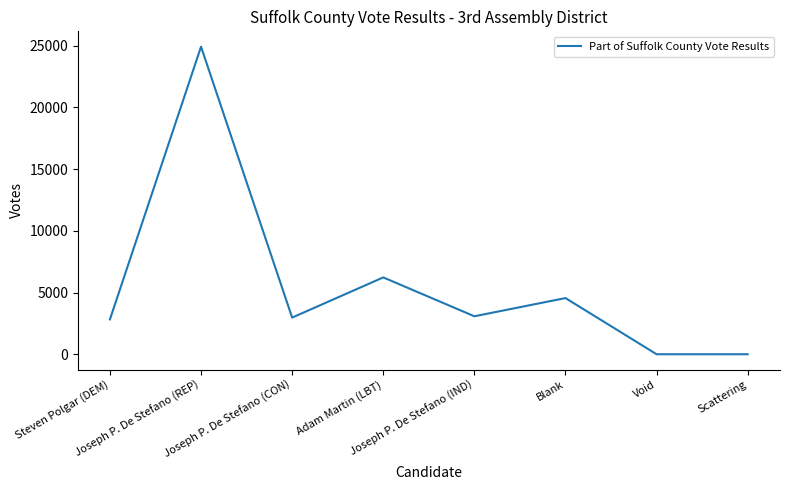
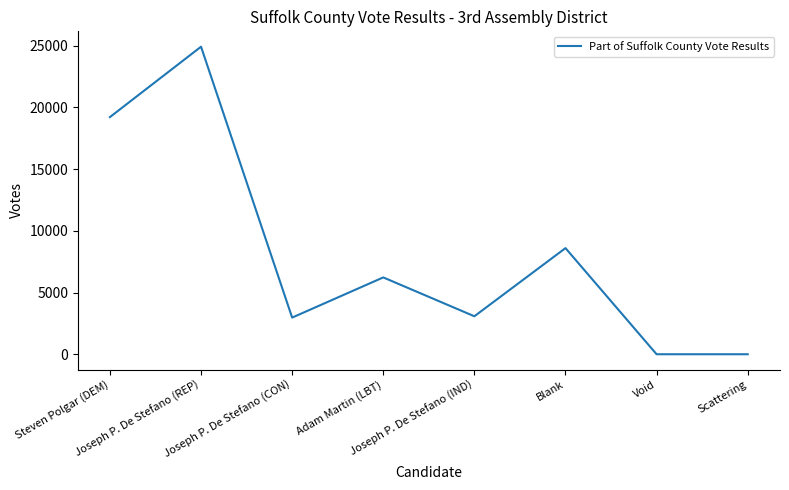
  {
-   "Steven Polgar (DEM)": 2800,
+   "Steven Polgar (DEM)": 19200,
    "Joseph P. De Stefano (REP)": 24900,
    "Joseph P. De Stefano (CON)": 3000,
    "Adam Martin (LBT)": 6200,
    "Joseph P. De Stefano (IND)": 3100,
-   "Blank": 4600,
+   "Blank": 8600,
    "Void": 0,
    "Scattering": 0
  }
